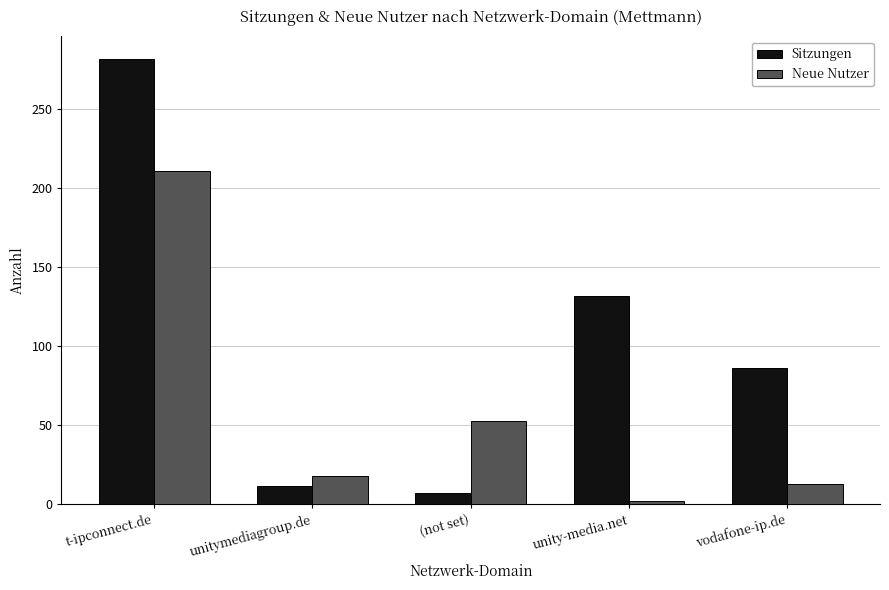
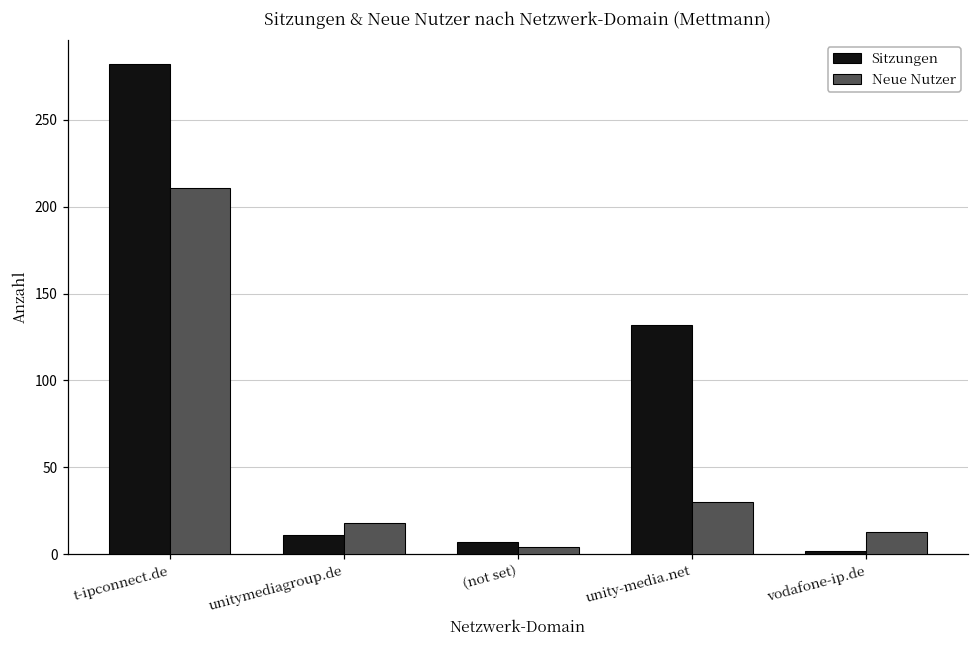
  {
    "Sitzungen": {
      "t-ipconnect.de": 282,
      "unitymediagroup.de": 11,
      "(not set)": 7,
      "unity-media.net": 132,
-     "vodafone-ip.de": 86
+     "vodafone-ip.de": 2
    },
    "Neue Nutzer": {
      "t-ipconnect.de": 211,
      "unitymediagroup.de": 18,
-     "(not set)": 53,
-     "unity-media.net": 2,
+     "(not set)": 4,
+     "unity-media.net": 30,
      "vodafone-ip.de": 13
    }
  }
